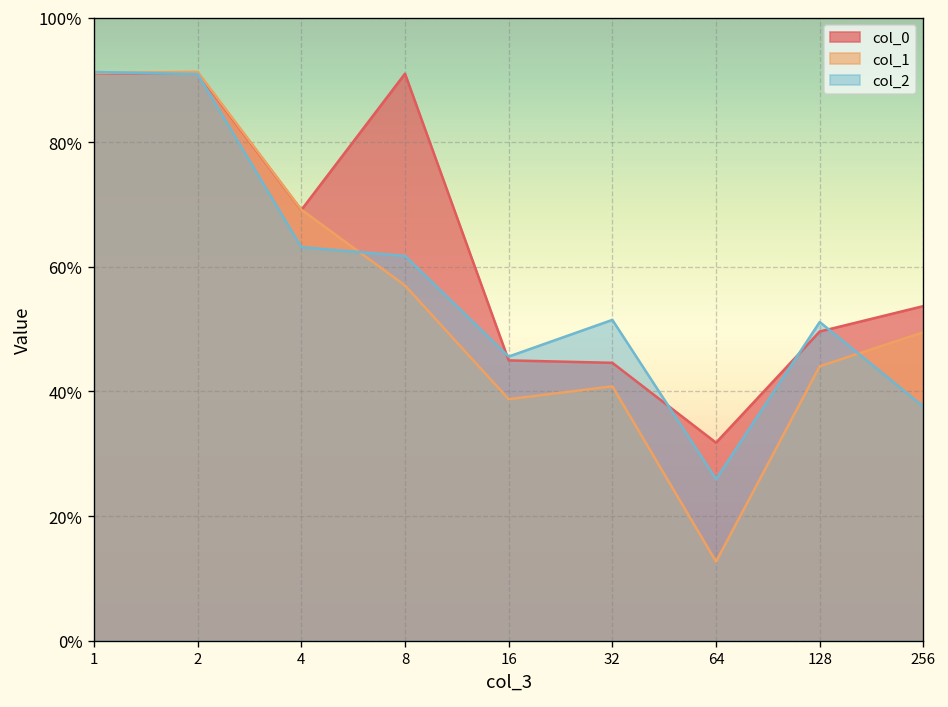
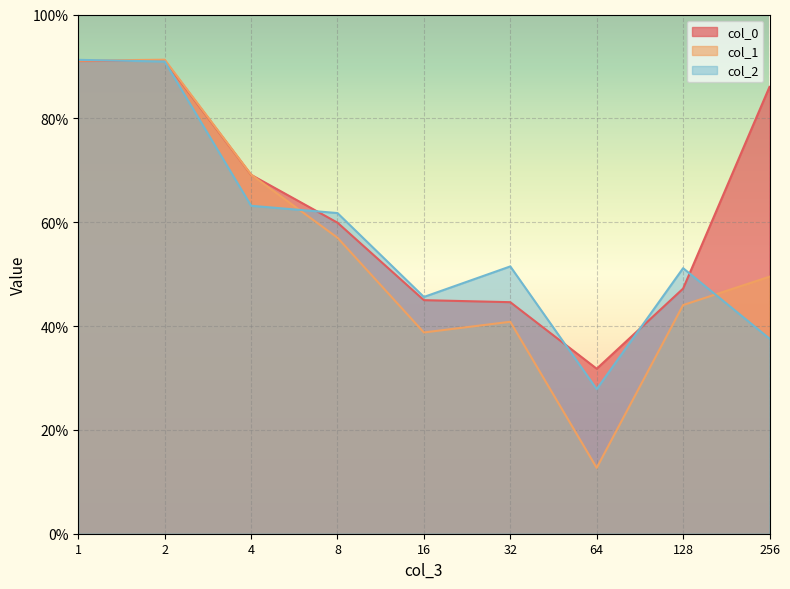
  {
    "col_0": {
-     "8": "91%",
+     "8": "60%",
      "16": "45%",
      "32": "45%",
      "64": "32%",
-     "128": "50%",
-     "256": "54%"
+     "128": "47%",
+     "256": "86%"
    },
    "col_1": {
      "8": "57%",
      "16": "39%",
      "32": "41%",
      "64": "13%",
      "128": "44%",
      "256": "50%"
    },
    "col_2": {
      "4": "63%",
      "8": "62%",
      "16": "46%",
      "32": "51%",
-     "64": "26%",
+     "64": "28%",
      "128": "51%",
      "256": "38%"
    }
  }
